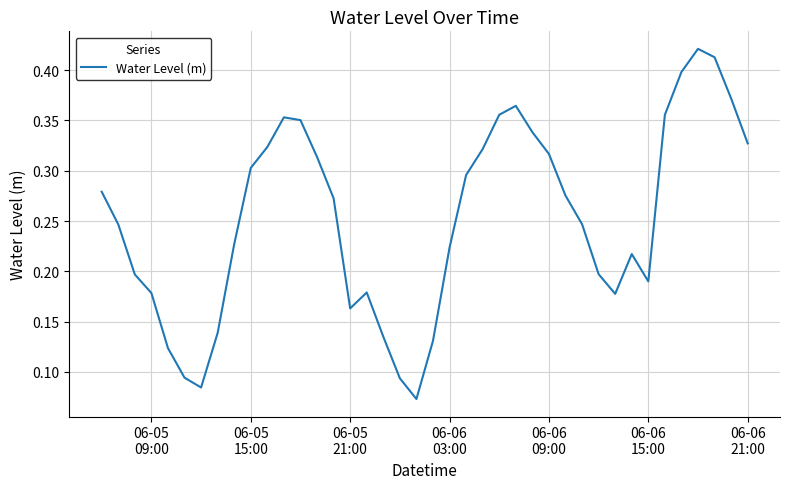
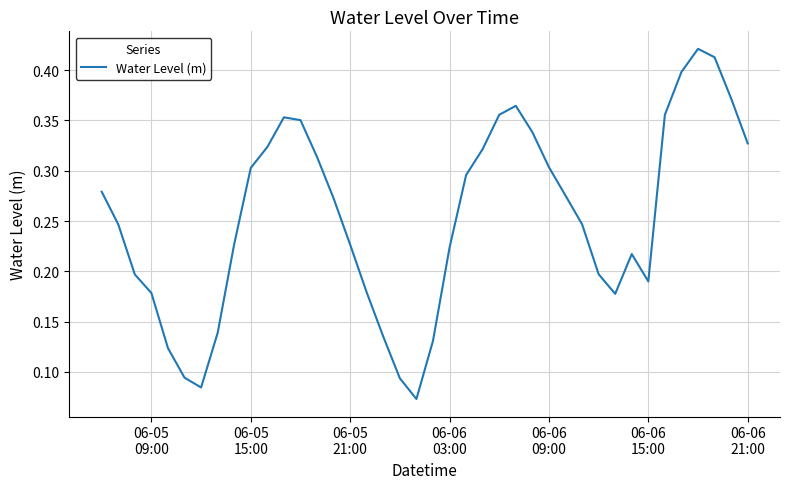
  {
    "06-05 09:00": 0.178,
    "06-05 15:00": 0.303,
-   "06-05 21:00": 0.163,
+   "06-05 21:00": 0.227,
    "06-06 03:00": 0.224,
-   "06-06 09:00": 0.317,
+   "06-06 09:00": 0.304,
    "06-06 15:00": 0.190,
    "06-06 21:00": 0.327
  }
